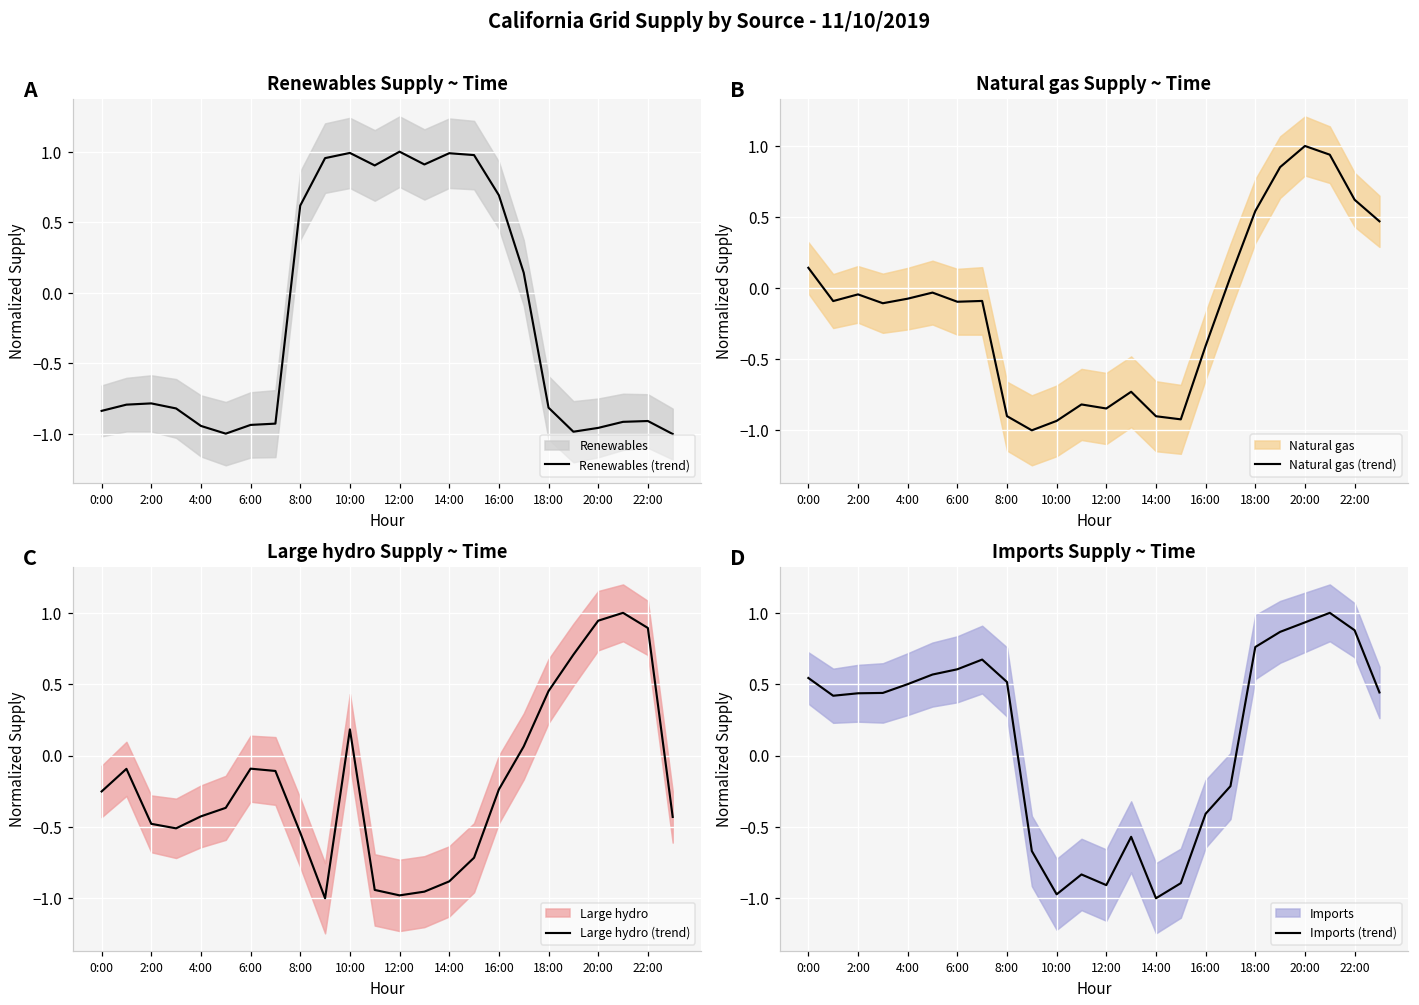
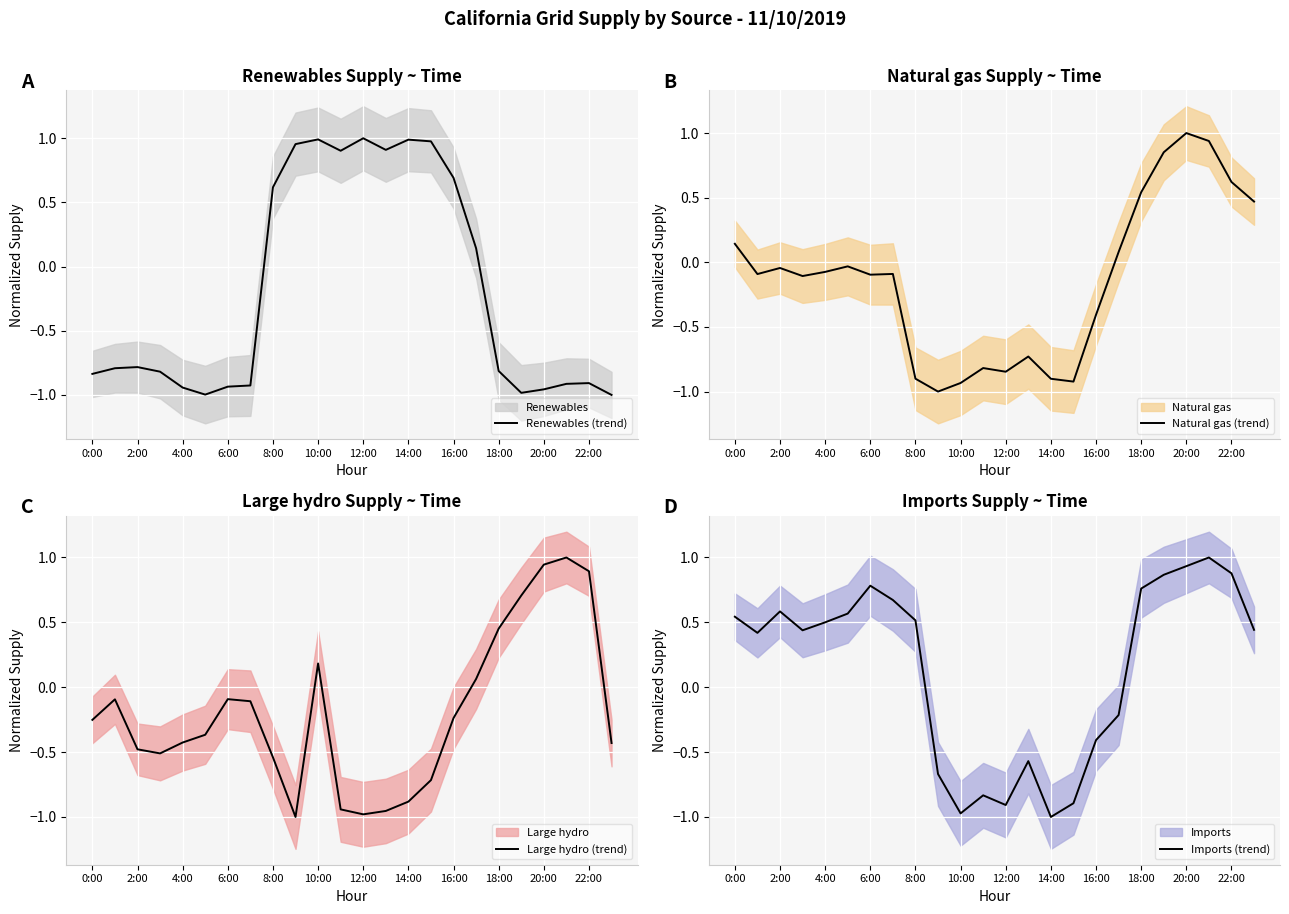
  {
    "Renewables Supply ~ Time": {
      "Renewables (trend)": {
        "0:00": -0.84,
        "2:00": -0.78,
        "4:00": -0.94,
        "6:00": -0.94,
        "8:00": 0.62,
        "10:00": 0.99,
        "12:00": 1.00,
        "14:00": 0.99,
        "16:00": 0.69,
        "18:00": -0.81,
        "20:00": -0.96,
        "22:00": -0.91
      }
    },
    "Natural gas Supply ~ Time": {
      "Natural gas (trend)": {
        "0:00": 0.14,
        "2:00": -0.04,
        "4:00": -0.07,
        "6:00": -0.10,
        "8:00": -0.90,
        "10:00": -0.93,
        "12:00": -0.85,
        "14:00": -0.90,
        "16:00": -0.41,
        "18:00": 0.54,
        "20:00": 1.00,
        "22:00": 0.62
      }
    },
    "Large hydro Supply ~ Time": {
      "Large hydro (trend)": {
        "0:00": -0.25,
        "2:00": -0.48,
        "4:00": -0.43,
        "6:00": -0.09,
        "8:00": -0.54,
        "10:00": 0.18,
        "12:00": -0.98,
        "14:00": -0.88,
        "16:00": -0.24,
        "18:00": 0.45,
        "20:00": 0.94,
        "22:00": 0.89
      }
    },
    "Imports Supply ~ Time": {
      "Imports (trend)": {
        "0:00": 0.54,
-       "2:00": 0.44,
+       "2:00": 0.58,
        "4:00": 0.50,
-       "6:00": 0.60,
+       "6:00": 0.78,
        "8:00": 0.52,
        "10:00": -0.97,
        "12:00": -0.91,
        "14:00": -1.00,
        "16:00": -0.41,
        "18:00": 0.76,
        "20:00": 0.93,
        "22:00": 0.88
      }
    }
  }
